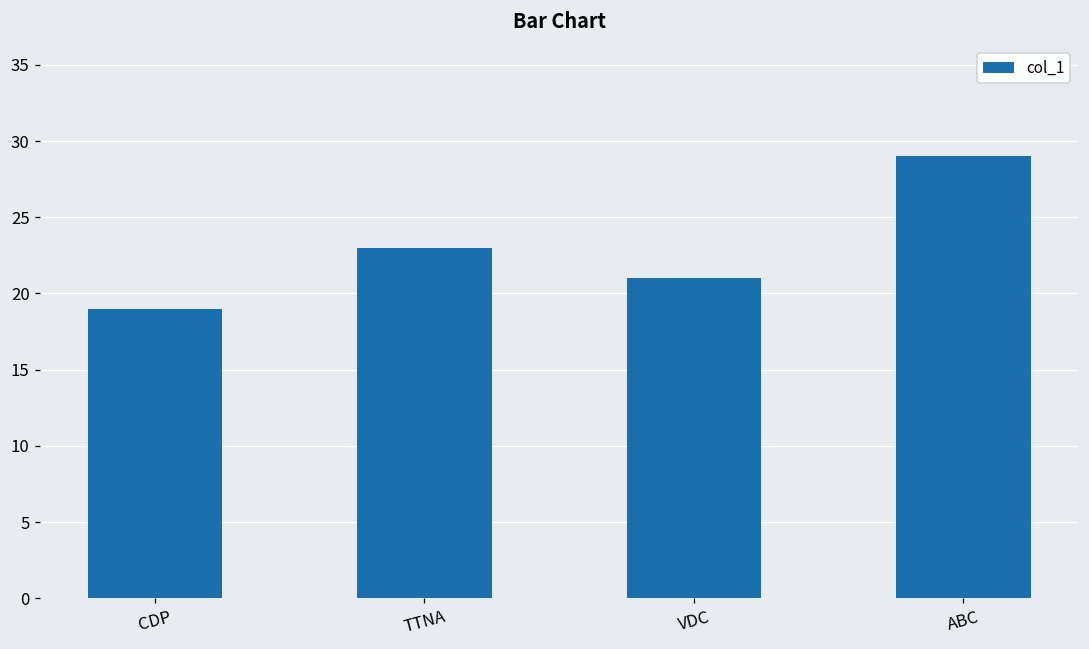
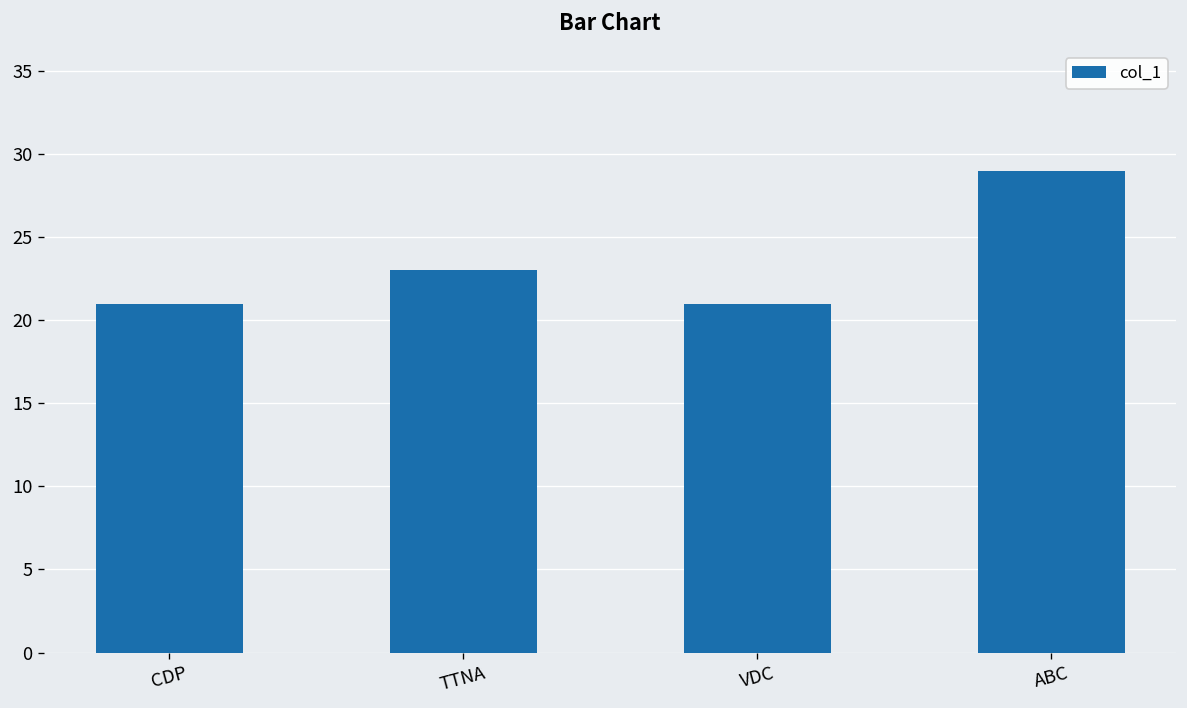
  {
-   "CDP": 19,
+   "CDP": 21,
    "TTNA": 23,
    "VDC": 21,
    "ABC": 29
  }
